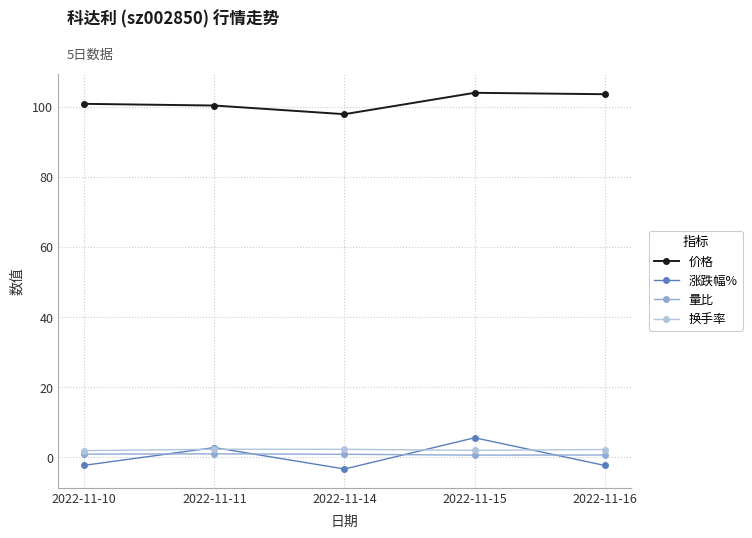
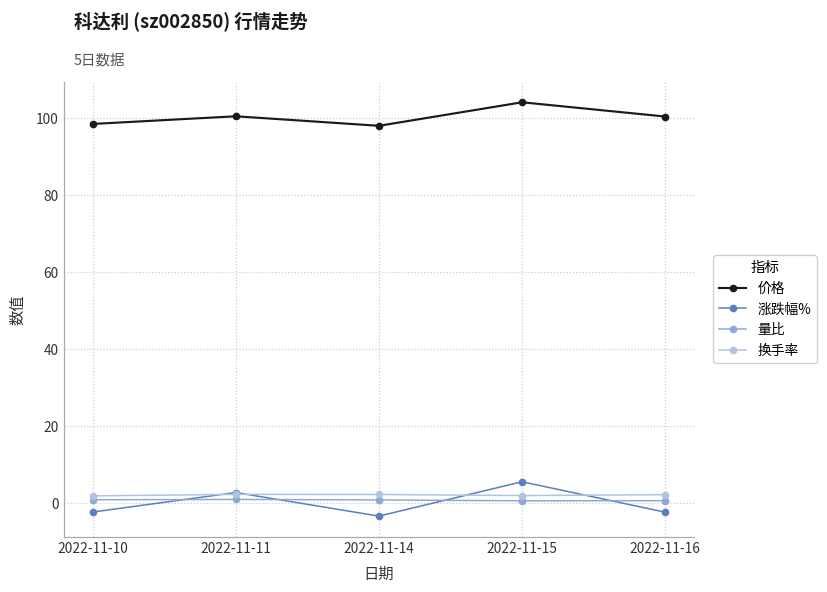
  {
    "价格": {
-     "2022-11-10": 101,
+     "2022-11-10": 98,
      "2022-11-11": 100,
      "2022-11-14": 98,
      "2022-11-15": 104,
-     "2022-11-16": 104
+     "2022-11-16": 100
    },
    "涨跌幅%": {
      "2022-11-10": -2,
      "2022-11-14": -3,
      "2022-11-15": 6,
      "2022-11-16": -2
    }
  }
